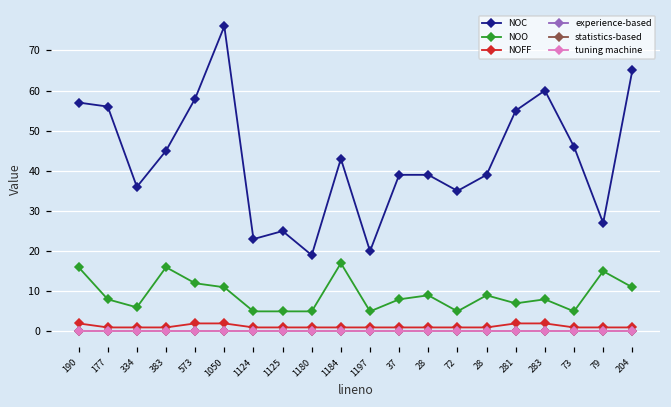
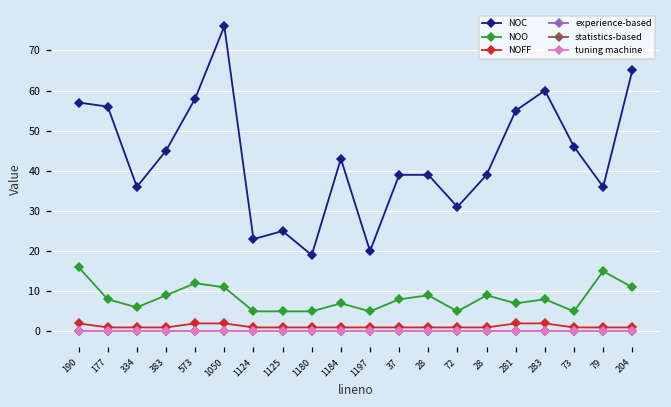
  {
    "NOC": {
      "190": 57,
      "177": 56,
      "334": 36,
      "383": 45,
      "573": 58,
      "1050": 76,
      "1124": 23,
      "1125": 25,
      "1180": 19,
      "1184": 43,
      "1197": 20,
      "37": 39,
-     "72": 35,
+     "72": 31,
      "281": 55,
      "283": 60,
      "73": 46,
-     "79": 27,
+     "79": 36,
      "204": 65
    },
    "NOO": {
      "190": 16,
      "177": 8,
      "334": 6,
-     "383": 16,
+     "383": 9,
      "573": 12,
      "1050": 11,
      "1124": 5,
      "1125": 5,
      "1180": 5,
-     "1184": 17,
+     "1184": 7,
      "1197": 5,
      "37": 8,
      "72": 5,
      "281": 7,
      "283": 8,
      "73": 5,
      "79": 15,
      "204": 11
    },
    "NOFF": {
      "190": 2,
      "177": 1,
      "334": 1,
      "383": 1,
      "573": 2,
      "1050": 2,
      "1124": 1,
      "1125": 1,
      "1180": 1,
      "1184": 1,
      "1197": 1,
      "37": 1,
      "72": 1,
      "281": 2,
      "283": 2,
      "73": 1,
      "79": 1,
      "204": 1
    },
    "tuning machine": {
      "190": 0,
      "177": 0,
      "334": 0,
      "383": 0,
      "573": 0,
      "1050": 0,
      "1124": 0,
      "1125": 0,
      "1180": 0,
      "1184": 0,
      "1197": 0,
      "37": 0,
      "72": 0,
      "281": 0,
      "283": 0,
      "73": 0,
      "79": 0,
      "204": 0
    }
  }
